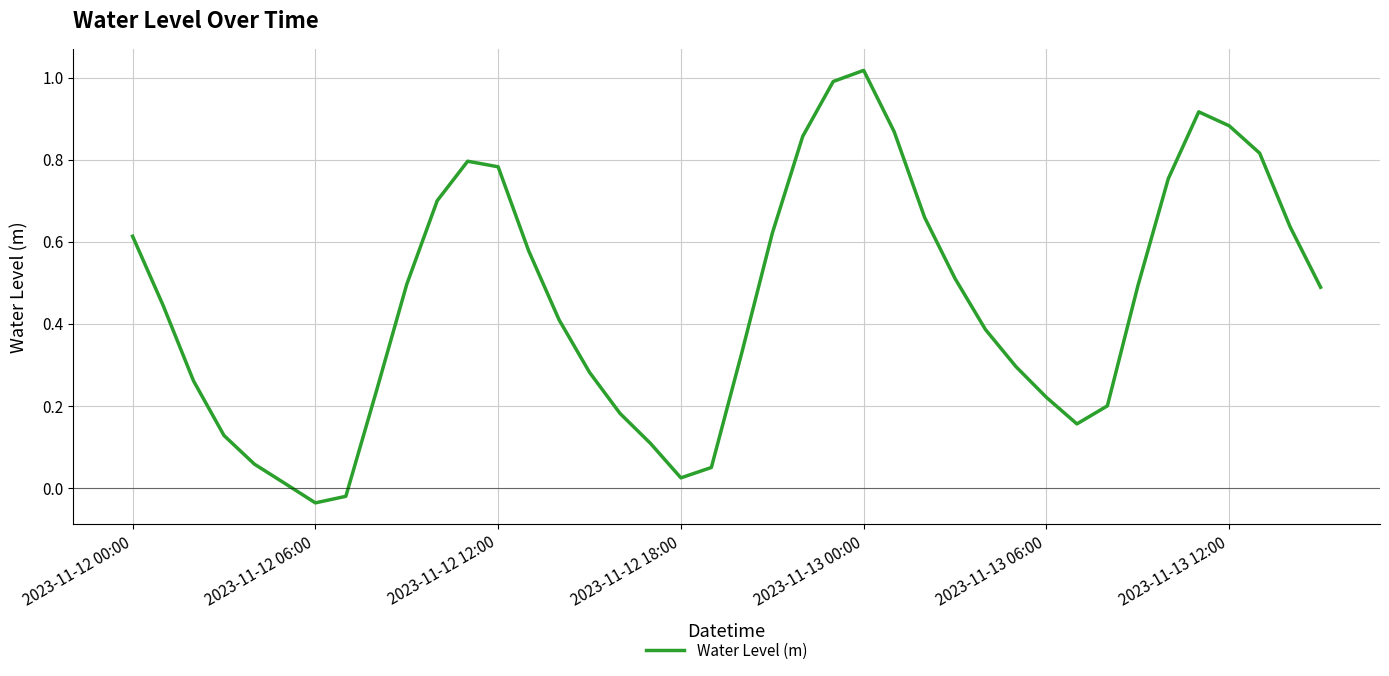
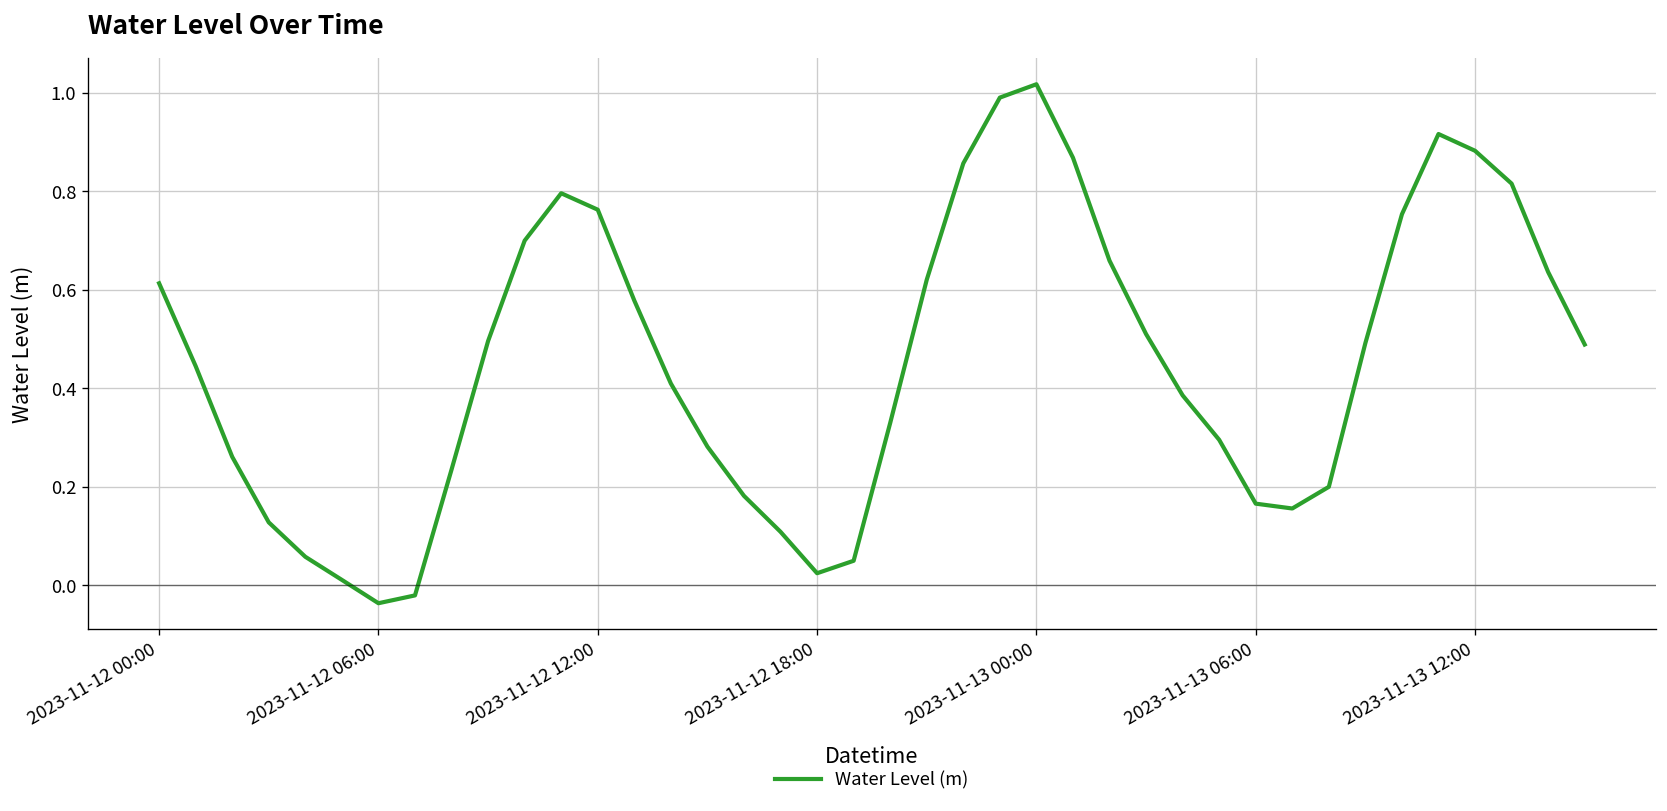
  {
    "2023-11-12 00:00": 0.61,
    "2023-11-12 06:00": -0.04,
-   "2023-11-12 12:00": 0.78,
+   "2023-11-12 12:00": 0.76,
    "2023-11-12 18:00": 0.02,
    "2023-11-13 00:00": 1.02,
-   "2023-11-13 06:00": 0.22,
+   "2023-11-13 06:00": 0.17,
    "2023-11-13 12:00": 0.88
  }
